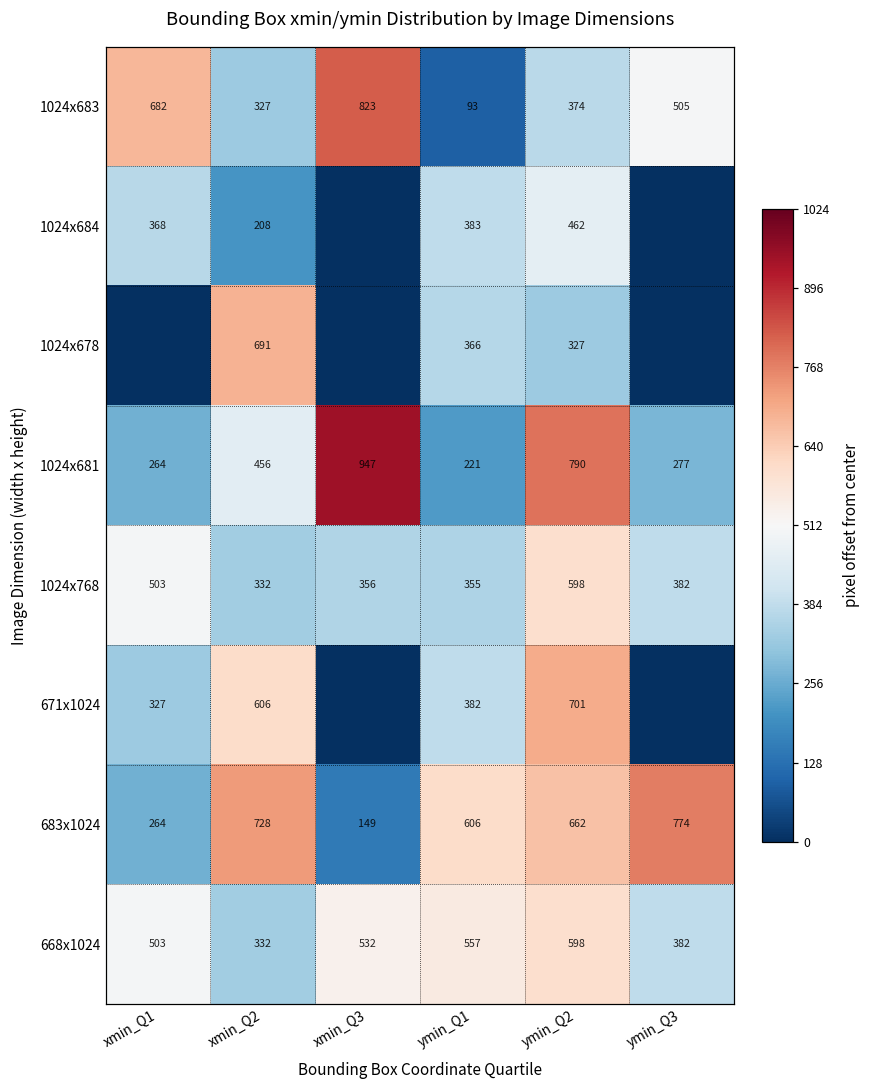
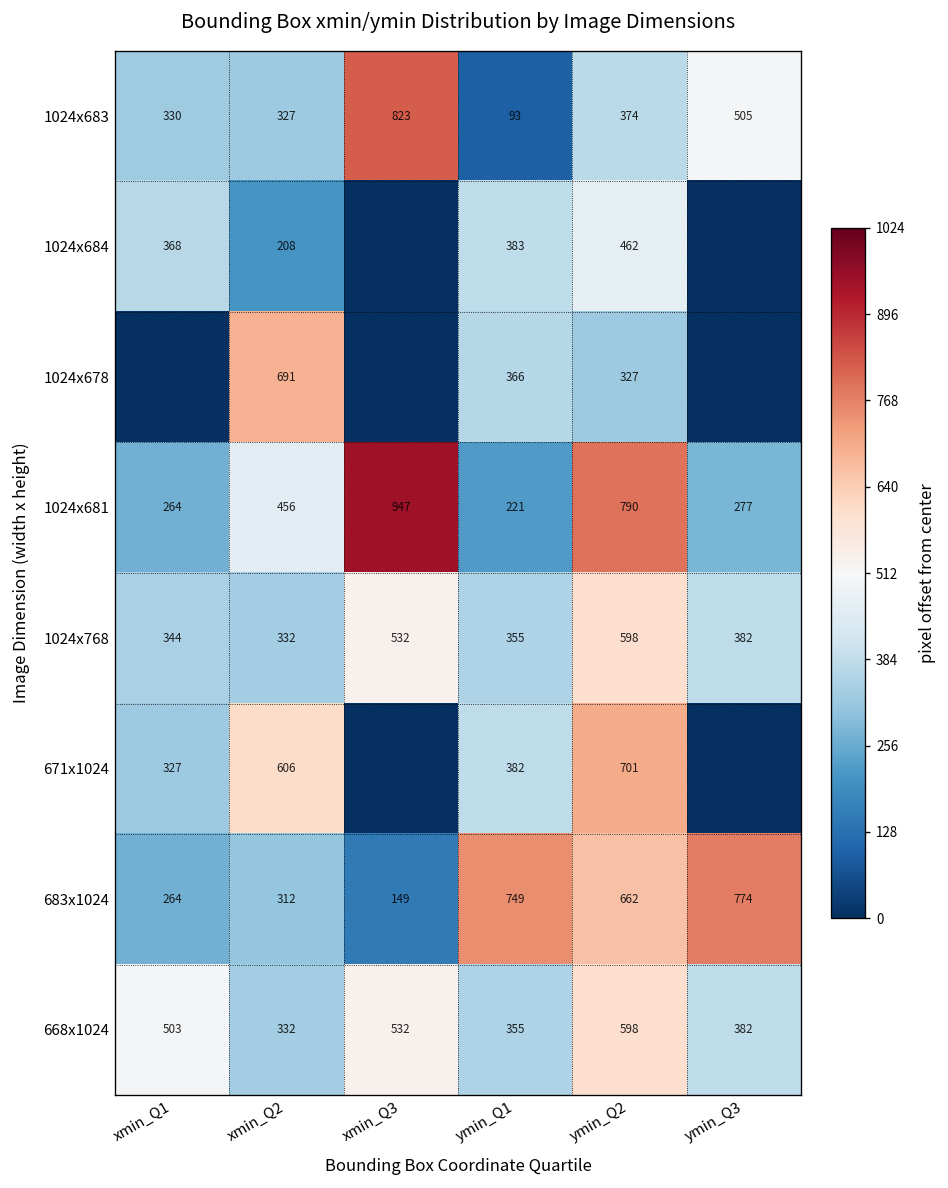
  {
    "1024x683": {
-     "xmin_Q1": 682,
+     "xmin_Q1": 330,
      "xmin_Q2": 327,
      "xmin_Q3": 823,
      "ymin_Q1": 93,
      "ymin_Q2": 374,
      "ymin_Q3": 505
    },
    "1024x684": {
      "xmin_Q1": 368,
      "xmin_Q2": 208,
      "ymin_Q1": 383,
      "ymin_Q2": 462
    },
    "1024x678": {
      "xmin_Q2": 691,
      "ymin_Q1": 366,
      "ymin_Q2": 327
    },
    "1024x681": {
      "xmin_Q1": 264,
      "xmin_Q2": 456,
      "xmin_Q3": 947,
      "ymin_Q1": 221,
      "ymin_Q2": 790,
      "ymin_Q3": 277
    },
    "1024x768": {
-     "xmin_Q1": 503,
+     "xmin_Q1": 344,
      "xmin_Q2": 332,
-     "xmin_Q3": 356,
+     "xmin_Q3": 532,
      "ymin_Q1": 355,
      "ymin_Q2": 598,
      "ymin_Q3": 382
    },
    "671x1024": {
      "xmin_Q1": 327,
      "xmin_Q2": 606,
      "ymin_Q1": 382,
      "ymin_Q2": 701
    },
    "683x1024": {
      "xmin_Q1": 264,
-     "xmin_Q2": 728,
+     "xmin_Q2": 312,
      "xmin_Q3": 149,
-     "ymin_Q1": 606,
+     "ymin_Q1": 749,
      "ymin_Q2": 662,
      "ymin_Q3": 774
    },
    "668x1024": {
      "xmin_Q1": 503,
      "xmin_Q2": 332,
      "xmin_Q3": 532,
-     "ymin_Q1": 557,
+     "ymin_Q1": 355,
      "ymin_Q2": 598,
      "ymin_Q3": 382
    }
  }
